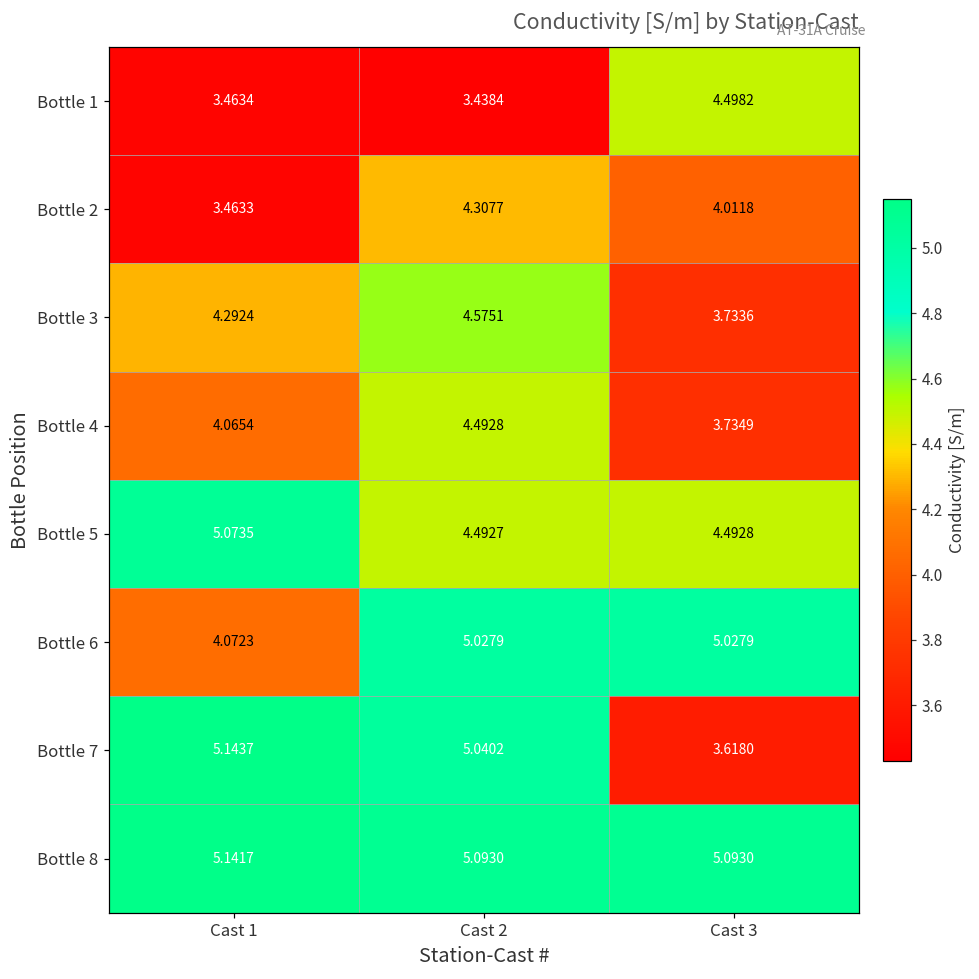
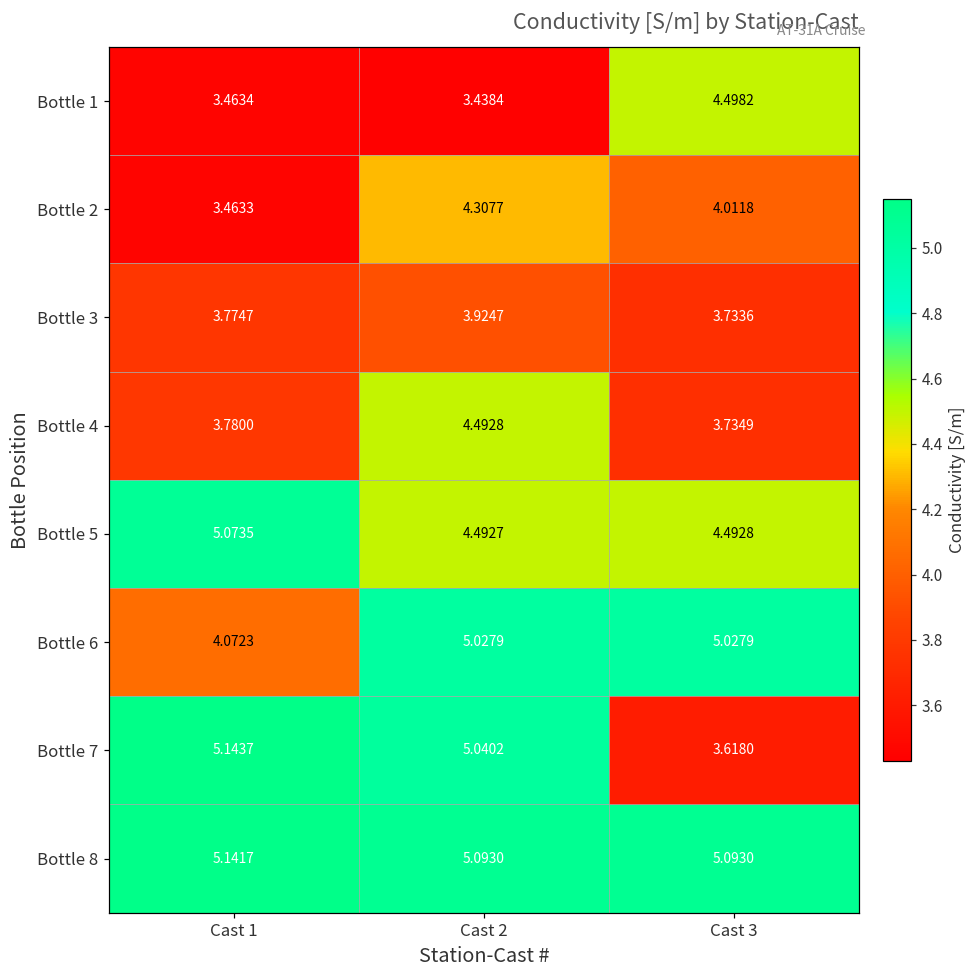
  {
    "Bottle 1": {
      "Cast 1": 3.4634,
      "Cast 2": 3.4384,
      "Cast 3": 4.4982
    },
    "Bottle 2": {
      "Cast 1": 3.4633,
      "Cast 2": 4.3077,
      "Cast 3": 4.0118
    },
    "Bottle 3": {
-     "Cast 1": 4.2924,
-     "Cast 2": 4.5751,
+     "Cast 1": 3.7747,
+     "Cast 2": 3.9247,
      "Cast 3": 3.7336
    },
    "Bottle 4": {
-     "Cast 1": 4.0654,
+     "Cast 1": 3.7800,
      "Cast 2": 4.4928,
      "Cast 3": 3.7349
    },
    "Bottle 5": {
      "Cast 1": 5.0735,
      "Cast 2": 4.4927,
      "Cast 3": 4.4928
    },
    "Bottle 6": {
      "Cast 1": 4.0723,
      "Cast 2": 5.0279,
      "Cast 3": 5.0279
    },
    "Bottle 7": {
      "Cast 1": 5.1437,
      "Cast 2": 5.0402,
      "Cast 3": 3.6180
    },
    "Bottle 8": {
      "Cast 1": 5.1417,
      "Cast 2": 5.0930,
      "Cast 3": 5.0930
    }
  }
